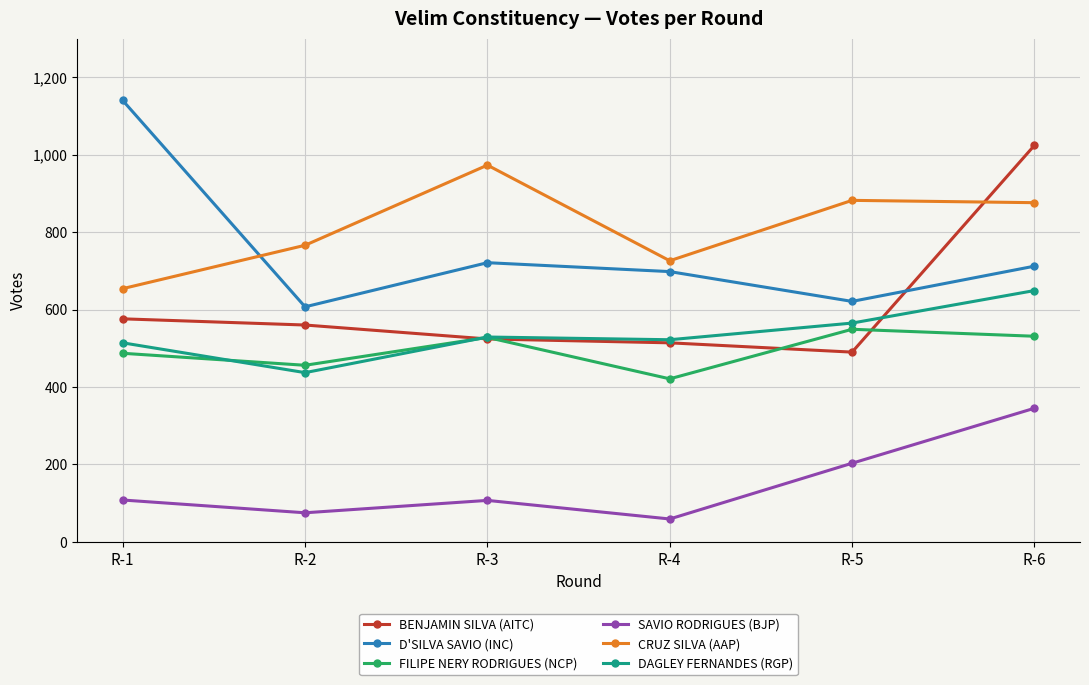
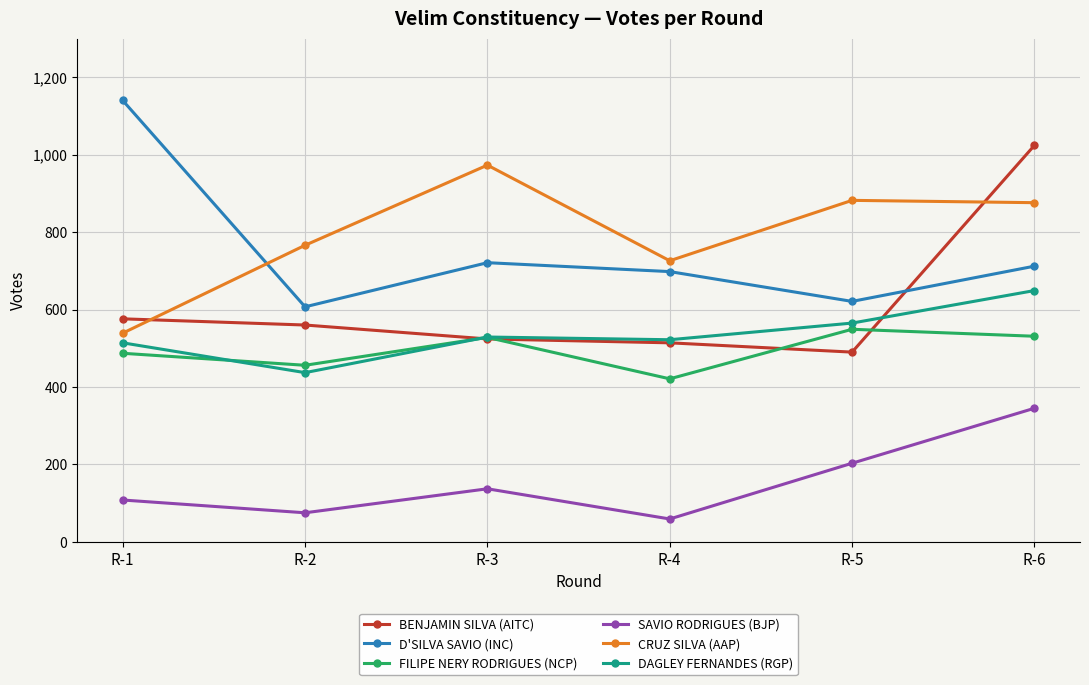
  {
    "BENJAMIN SILVA (AITC)": {
      "R-1": "580",
      "R-2": "560",
      "R-4": "510",
      "R-5": "490",
      "R-6": "1,020"
    },
    "D'SILVA SAVIO (INC)": {
      "R-1": "1,140",
      "R-2": "610",
      "R-3": "720",
      "R-4": "700",
      "R-5": "620",
      "R-6": "710"
    },
    "SAVIO RODRIGUES (BJP)": {
      "R-1": "110",
      "R-2": "80",
-     "R-3": "110",
+     "R-3": "140",
      "R-4": "60",
      "R-5": "200",
      "R-6": "350"
    },
    "CRUZ SILVA (AAP)": {
-     "R-1": "650",
+     "R-1": "540",
      "R-2": "770",
      "R-3": "970",
      "R-4": "730",
      "R-5": "880",
      "R-6": "880"
    }
  }
